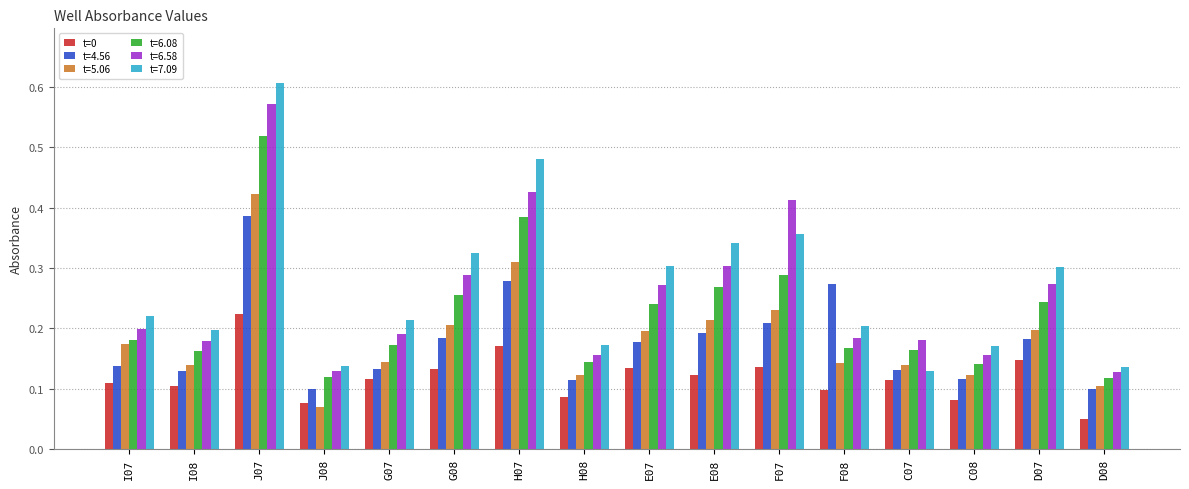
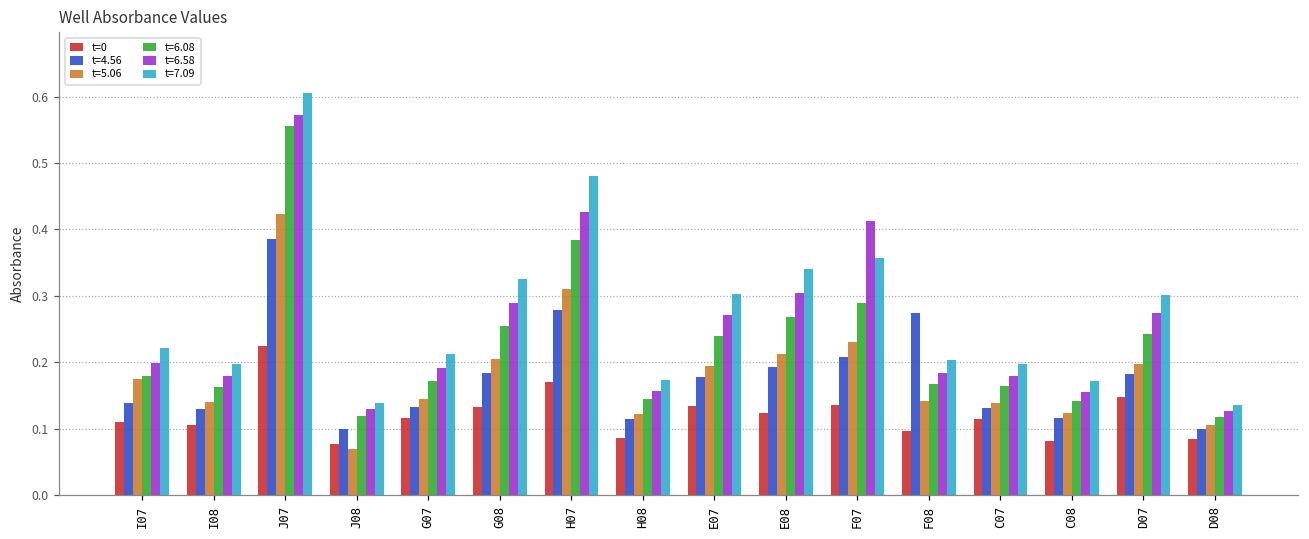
  {
    "t=0": {
      "I07": 0.11,
      "I08": 0.11,
      "J07": 0.22,
      "J08": 0.08,
      "G07": 0.12,
      "G08": 0.13,
      "H07": 0.17,
      "H08": 0.09,
      "E07": 0.13,
      "E08": 0.12,
      "F07": 0.14,
      "F08": 0.10,
      "C07": 0.11,
      "C08": 0.08,
      "D07": 0.15,
-     "D08": 0.05
+     "D08": 0.09
    },
    "t=4.56": {
      "I07": 0.14,
      "I08": 0.13,
      "J07": 0.39,
      "J08": 0.10,
      "G07": 0.13,
      "G08": 0.18,
      "H07": 0.28,
      "H08": 0.11,
      "E07": 0.18,
      "E08": 0.19,
      "F07": 0.21,
      "F08": 0.27,
      "C07": 0.13,
      "C08": 0.12,
      "D07": 0.18,
      "D08": 0.10
    },
    "t=5.06": {
      "I07": 0.17,
      "I08": 0.14,
      "J07": 0.42,
      "J08": 0.07,
      "G07": 0.14,
      "G08": 0.21,
      "H07": 0.31,
      "H08": 0.12,
      "E07": 0.20,
      "E08": 0.21,
      "F07": 0.23,
      "F08": 0.14,
      "C07": 0.14,
      "C08": 0.12,
      "D07": 0.20,
      "D08": 0.11
    },
    "t=6.08": {
      "I07": 0.18,
      "I08": 0.16,
-     "J07": 0.52,
+     "J07": 0.56,
      "J08": 0.12,
      "G07": 0.17,
      "G08": 0.26,
      "H07": 0.38,
      "H08": 0.14,
      "E07": 0.24,
      "E08": 0.27,
      "F07": 0.29,
      "F08": 0.17,
      "C07": 0.16,
      "C08": 0.14,
      "D07": 0.24,
      "D08": 0.12
    },
    "t=6.58": {
      "I07": 0.20,
      "I08": 0.18,
      "J07": 0.57,
      "J08": 0.13,
      "G07": 0.19,
      "G08": 0.29,
      "H07": 0.43,
      "H08": 0.16,
      "E07": 0.27,
      "E08": 0.30,
      "F07": 0.41,
      "F08": 0.18,
      "C07": 0.18,
      "C08": 0.16,
      "D07": 0.27,
      "D08": 0.13
    },
    "t=7.09": {
      "I07": 0.22,
      "I08": 0.20,
      "J07": 0.61,
      "J08": 0.14,
      "G07": 0.21,
      "G08": 0.33,
      "H07": 0.48,
      "H08": 0.17,
      "E07": 0.30,
      "E08": 0.34,
      "F07": 0.36,
      "F08": 0.20,
-     "C07": 0.13,
+     "C07": 0.20,
      "C08": 0.17,
      "D07": 0.30,
      "D08": 0.14
    }
  }
